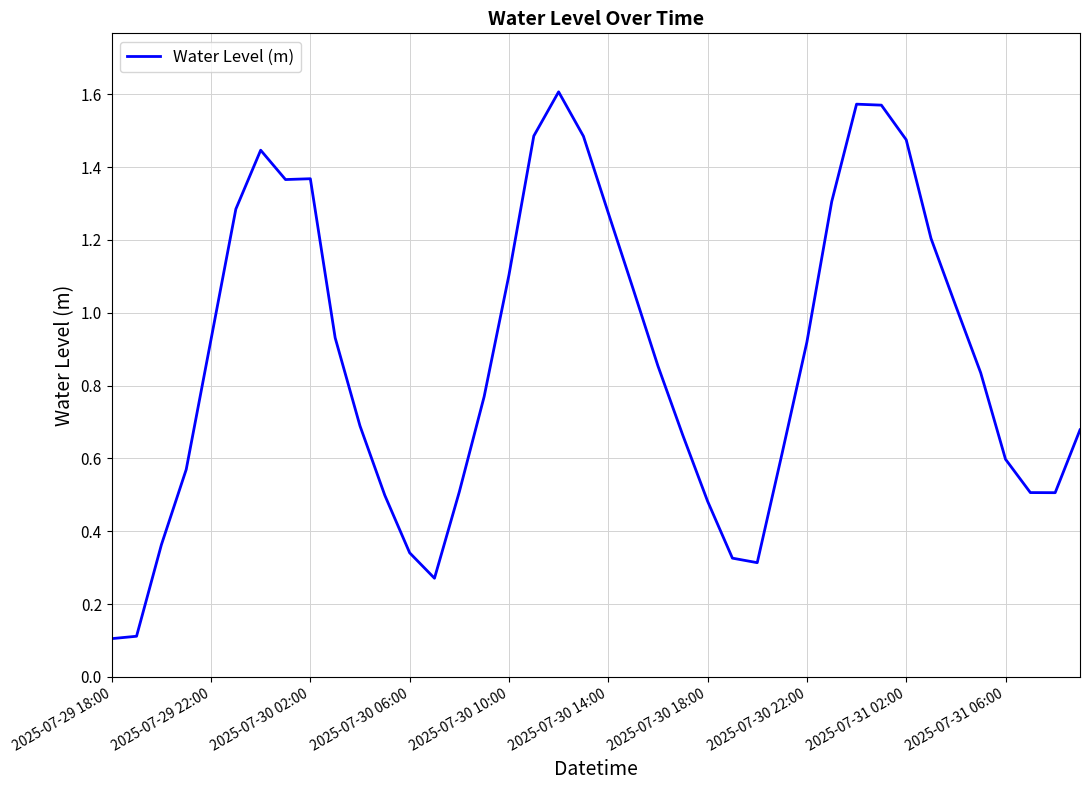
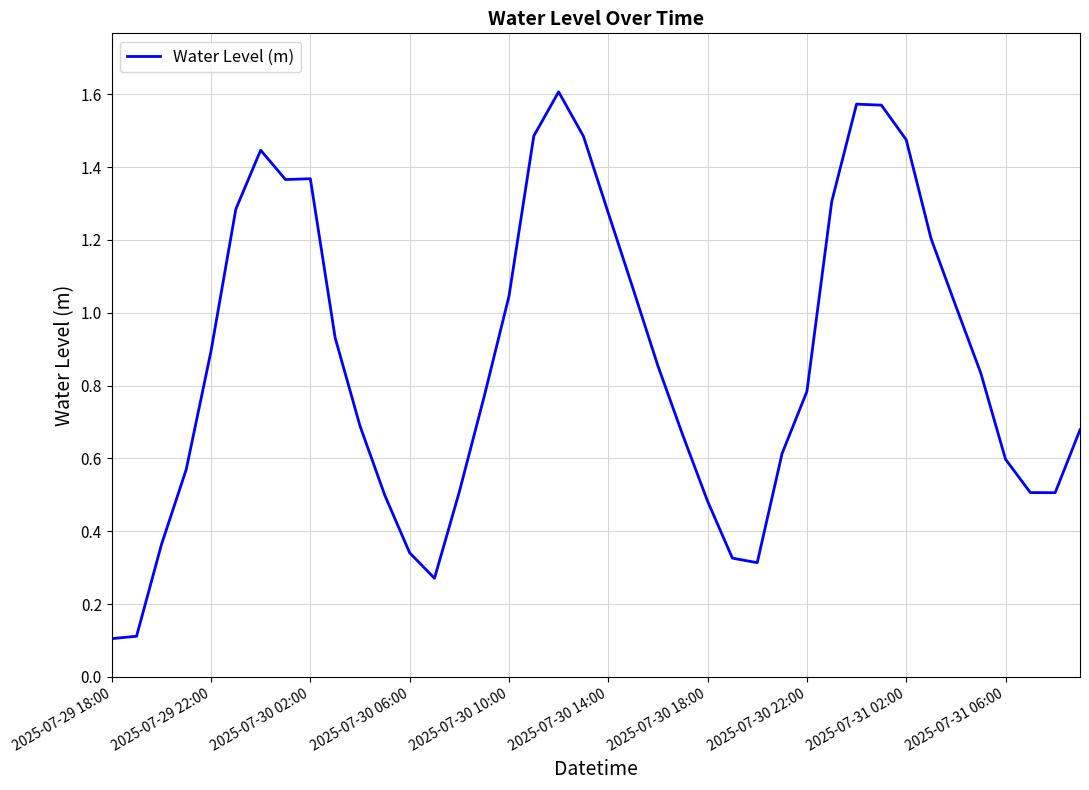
  {
    "2025-07-29 18:00": 0.11,
-   "2025-07-29 22:00": 0.93,
+   "2025-07-29 22:00": 0.89,
    "2025-07-30 02:00": 1.37,
    "2025-07-30 06:00": 0.34,
-   "2025-07-30 10:00": 1.10,
+   "2025-07-30 10:00": 1.05,
    "2025-07-30 14:00": 1.27,
    "2025-07-30 18:00": 0.48,
-   "2025-07-30 22:00": 0.92,
+   "2025-07-30 22:00": 0.78,
    "2025-07-31 02:00": 1.48,
    "2025-07-31 06:00": 0.60
  }
